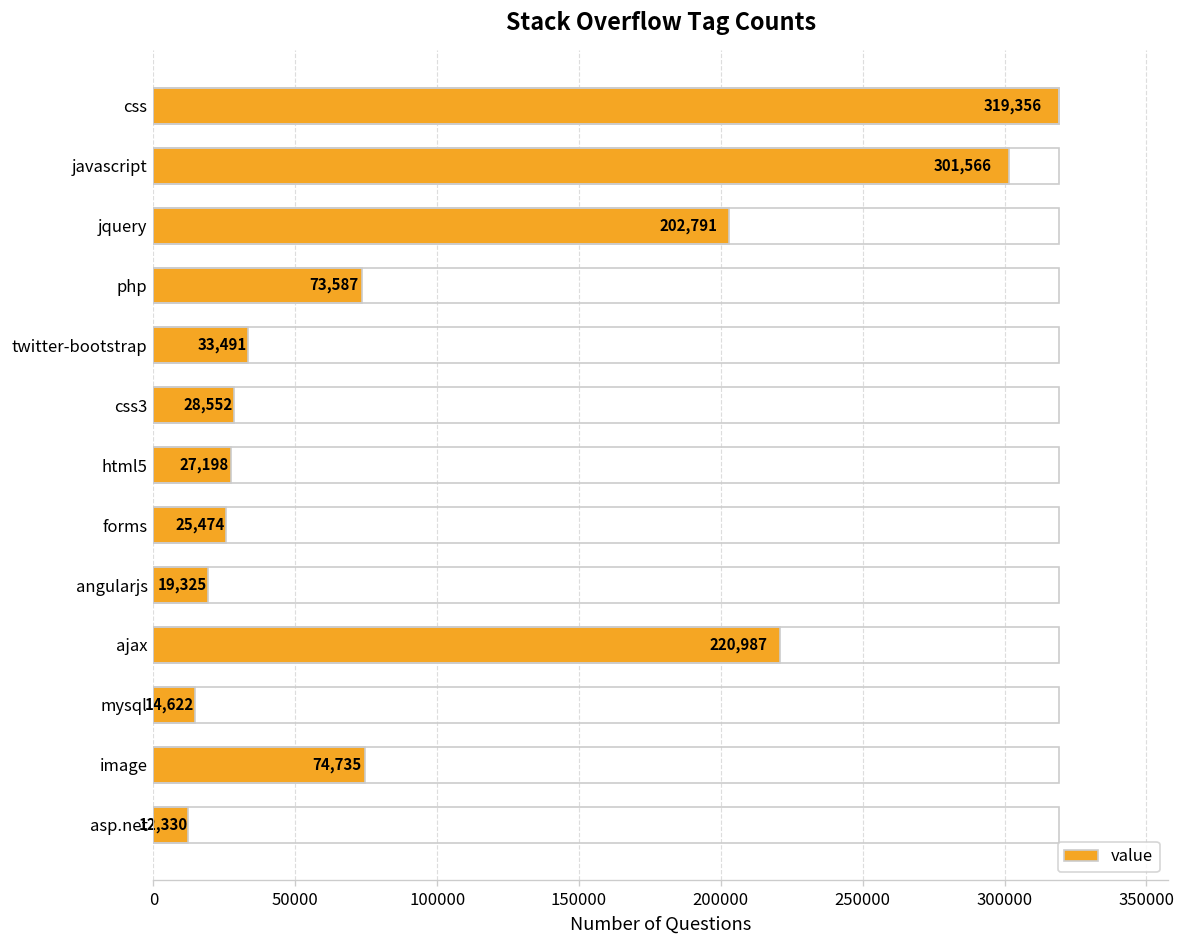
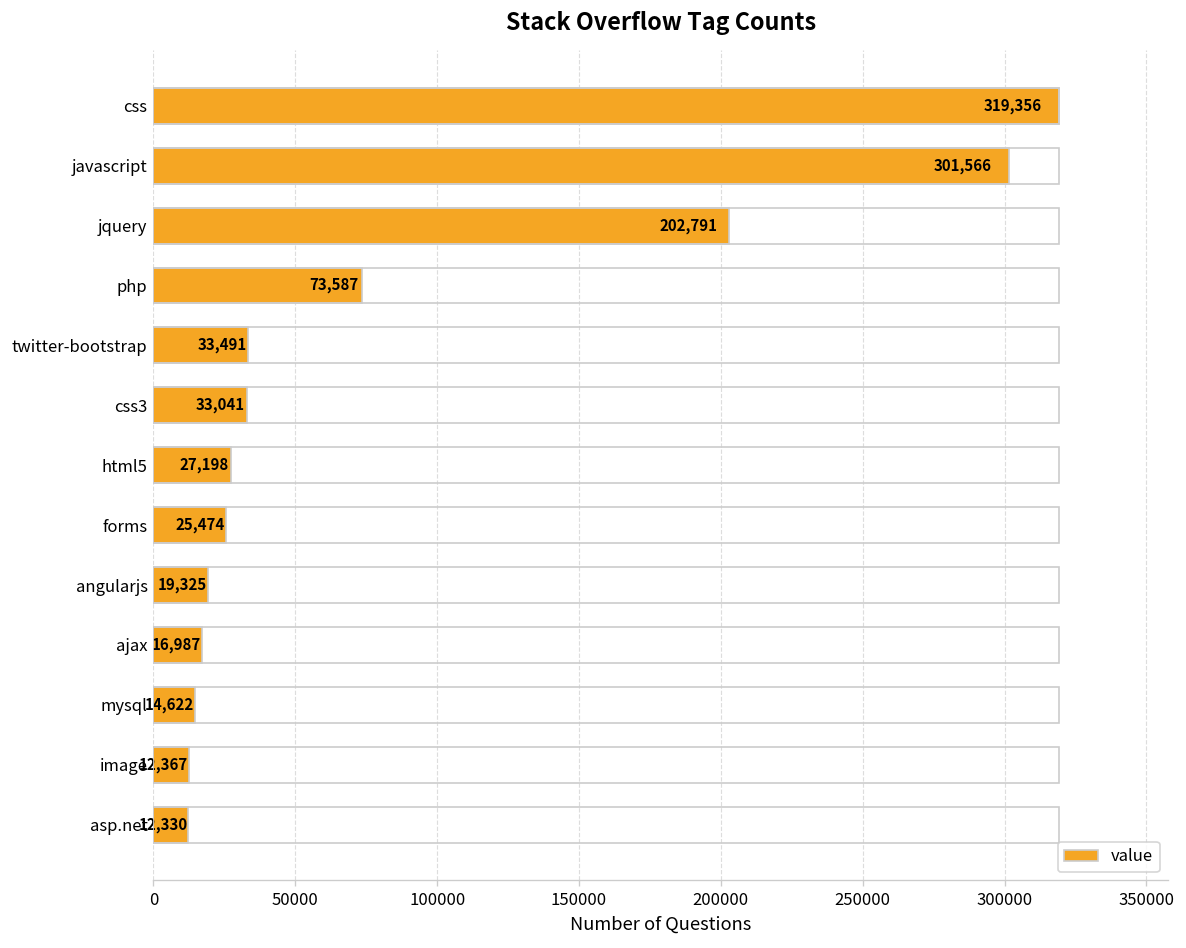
  {
    "css": "319,356",
    "javascript": "301,566",
    "jquery": "202,791",
    "php": "73,587",
    "twitter-bootstrap": "33,491",
-   "css3": "28,552",
+   "css3": "33,041",
    "html5": "27,198",
    "forms": "25,474",
    "angularjs": "19,325",
-   "ajax": "220,987",
+   "ajax": "16,987",
    "mysql": "14,622",
-   "image": "74,735",
+   "image": "12,367",
    "asp.net": "12,330"
  }
